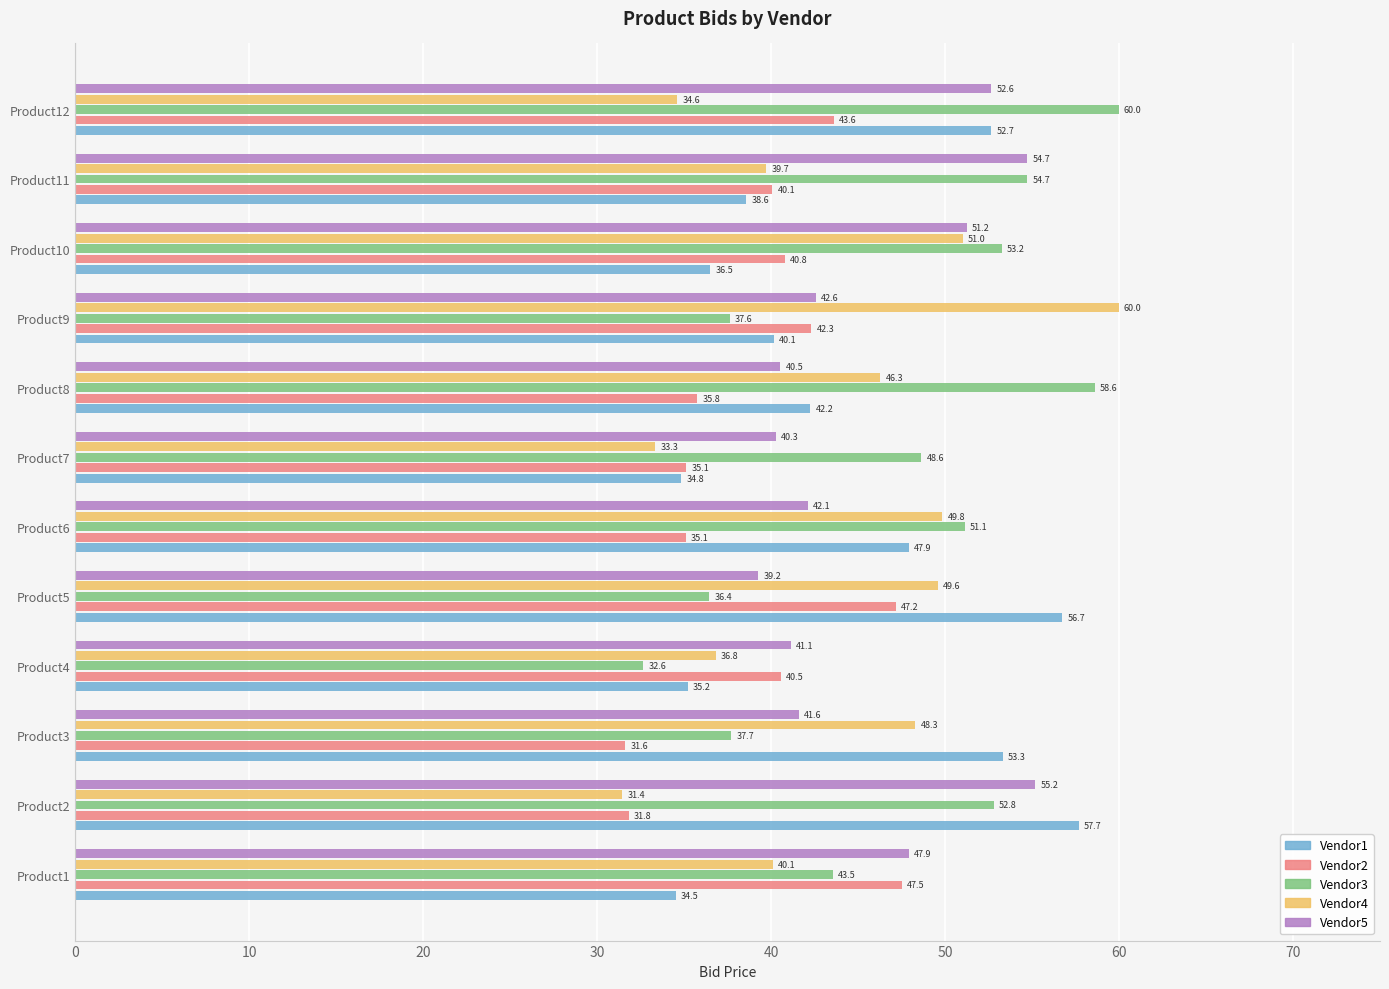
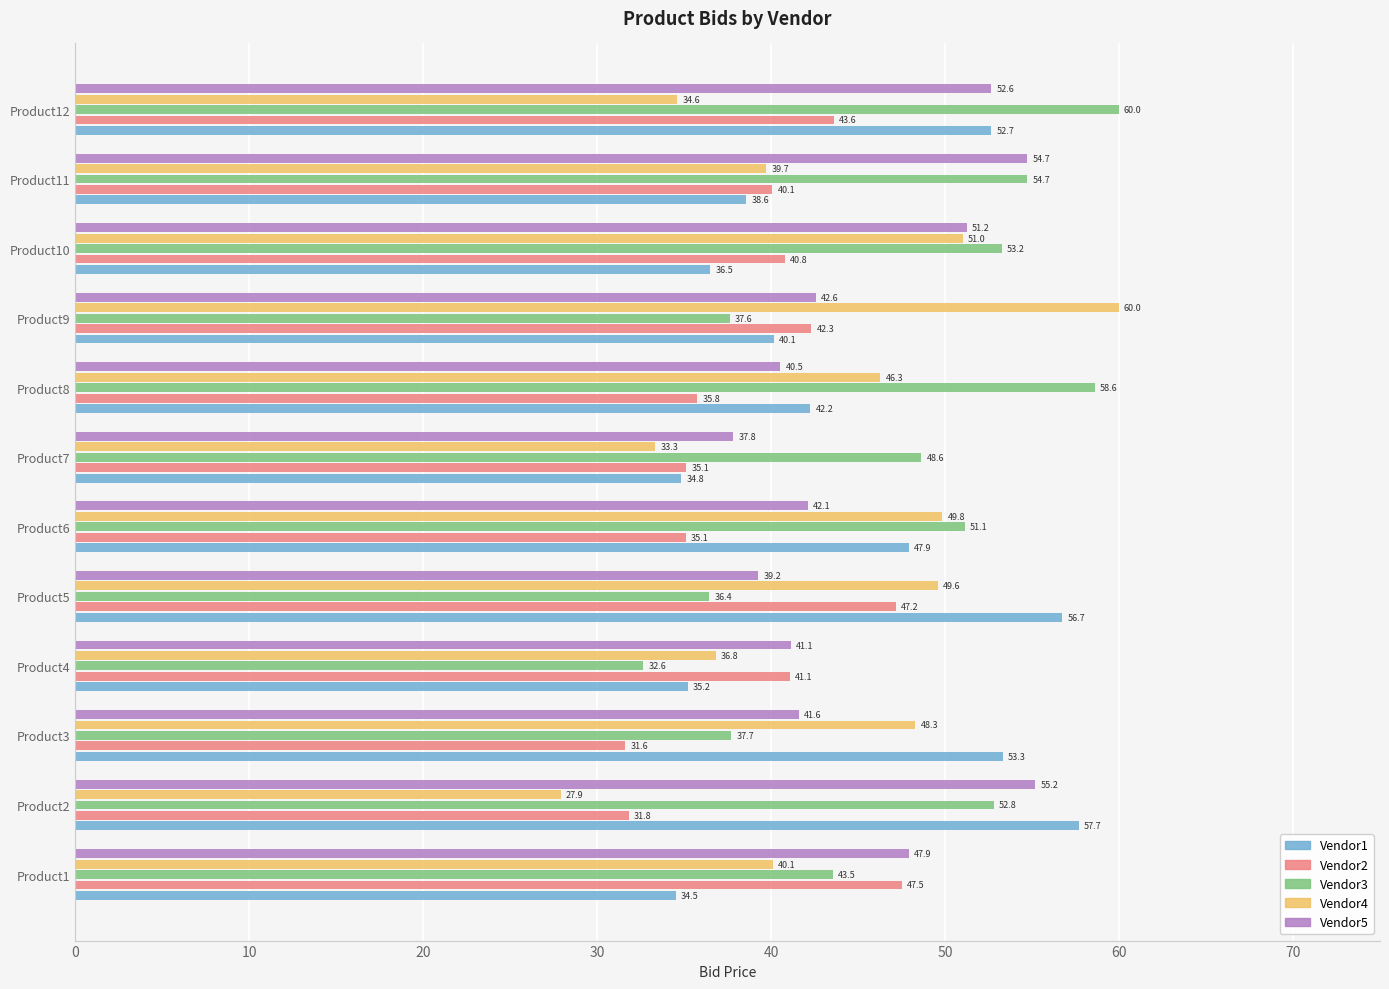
  {
    "Vendor1": {
      "Product12": 52.7,
      "Product11": 38.6,
      "Product10": 36.5,
      "Product9": 40.1,
      "Product8": 42.2,
      "Product7": 34.8,
      "Product6": 47.9,
      "Product5": 56.7,
      "Product4": 35.2,
      "Product3": 53.3,
      "Product2": 57.7,
      "Product1": 34.5
    },
    "Vendor2": {
      "Product12": 43.6,
      "Product11": 40.1,
      "Product10": 40.8,
      "Product9": 42.3,
      "Product8": 35.8,
      "Product7": 35.1,
      "Product6": 35.1,
      "Product5": 47.2,
-     "Product4": 40.5,
+     "Product4": 41.1,
      "Product3": 31.6,
      "Product2": 31.8,
      "Product1": 47.5
    },
    "Vendor3": {
      "Product12": 60.0,
      "Product11": 54.7,
      "Product10": 53.2,
      "Product9": 37.6,
      "Product8": 58.6,
      "Product7": 48.6,
      "Product6": 51.1,
      "Product5": 36.4,
      "Product4": 32.6,
      "Product3": 37.7,
      "Product2": 52.8,
      "Product1": 43.5
    },
    "Vendor4": {
      "Product12": 34.6,
      "Product11": 39.7,
      "Product10": 51.0,
      "Product9": 60.0,
      "Product8": 46.3,
      "Product7": 33.3,
      "Product6": 49.8,
      "Product5": 49.6,
      "Product4": 36.8,
      "Product3": 48.3,
-     "Product2": 31.4,
+     "Product2": 27.9,
      "Product1": 40.1
    },
    "Vendor5": {
      "Product12": 52.6,
      "Product11": 54.7,
      "Product10": 51.2,
      "Product9": 42.6,
      "Product8": 40.5,
-     "Product7": 40.3,
+     "Product7": 37.8,
      "Product6": 42.1,
      "Product5": 39.2,
      "Product4": 41.1,
      "Product3": 41.6,
      "Product2": 55.2,
      "Product1": 47.9
    }
  }
